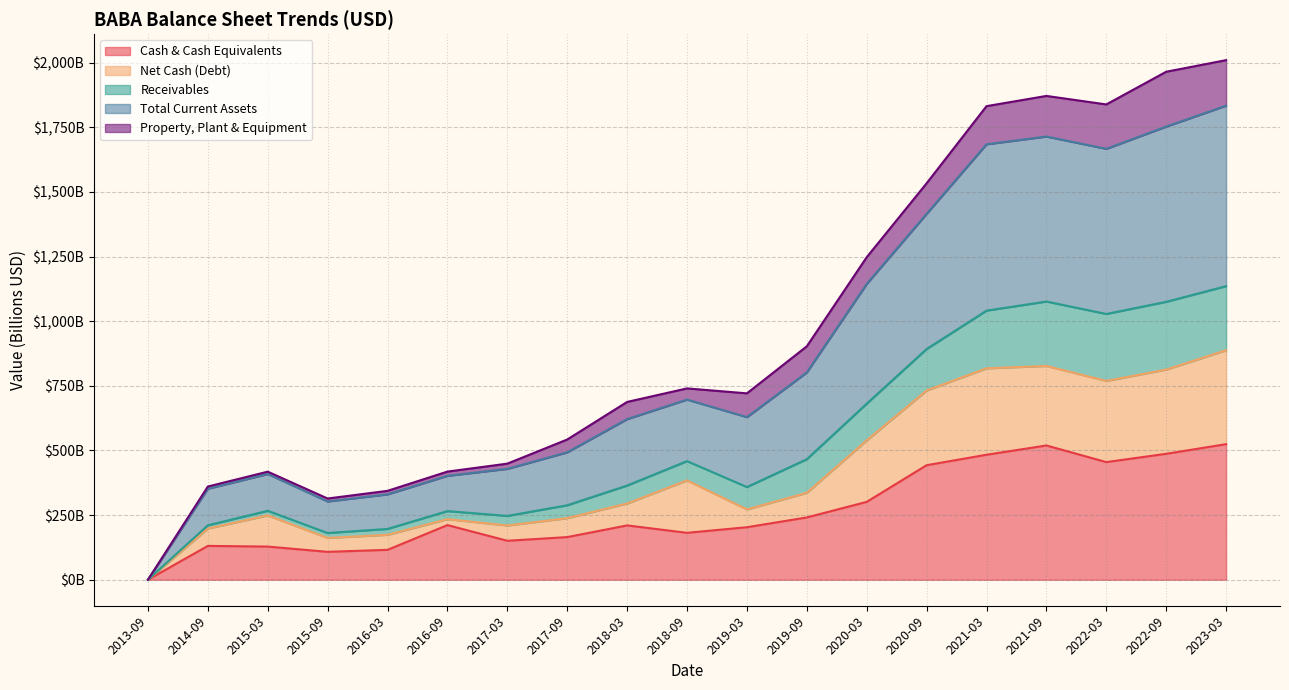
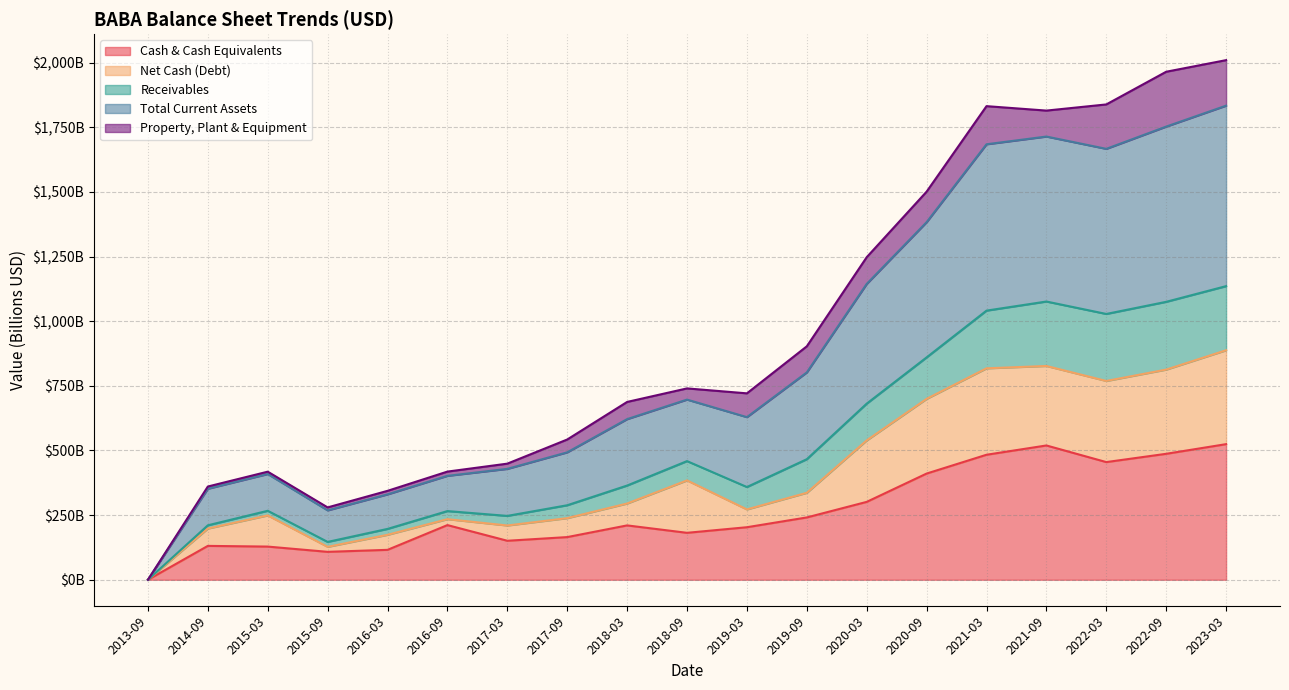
  {
    "Cash & Cash Equivalents": {
      "2014-09": "$130,000,000,000",
      "2015-03": "$130,000,000,000",
      "2015-09": "$110,000,000,000",
      "2016-03": "$120,000,000,000",
      "2016-09": "$210,000,000,000",
      "2017-03": "$150,000,000,000",
      "2017-09": "$170,000,000,000",
      "2018-03": "$210,000,000,000",
      "2018-09": "$180,000,000,000",
      "2019-03": "$200,000,000,000",
      "2019-09": "$240,000,000,000",
      "2020-03": "$300,000,000,000",
-     "2020-09": "$440,000,000,000",
+     "2020-09": "$410,000,000,000",
      "2021-03": "$480,000,000,000",
      "2021-09": "$520,000,000,000",
      "2022-03": "$460,000,000,000",
      "2022-09": "$490,000,000,000",
      "2023-03": "$520,000,000,000"
    },
    "Net Cash (Debt)": {
      "2014-09": "$70,000,000,000",
      "2015-03": "$120,000,000,000",
-     "2015-09": "$50,000,000,000",
+     "2015-09": "$20,000,000,000",
      "2016-03": "$60,000,000,000",
      "2016-09": "$20,000,000,000",
      "2017-03": "$60,000,000,000",
      "2017-09": "$70,000,000,000",
      "2018-03": "$80,000,000,000",
      "2018-09": "$200,000,000,000",
      "2019-03": "$70,000,000,000",
      "2019-09": "$100,000,000,000",
      "2020-03": "$240,000,000,000",
      "2020-09": "$290,000,000,000",
      "2021-03": "$330,000,000,000",
      "2021-09": "$310,000,000,000",
      "2022-03": "$310,000,000,000",
      "2022-09": "$330,000,000,000",
      "2023-03": "$360,000,000,000"
    },
    "Property, Plant & Equipment": {
      "2015-09": "$10,000,000,000",
      "2016-03": "$10,000,000,000",
      "2016-09": "$20,000,000,000",
      "2017-03": "$20,000,000,000",
      "2017-09": "$50,000,000,000",
      "2018-03": "$70,000,000,000",
      "2018-09": "$40,000,000,000",
      "2019-03": "$90,000,000,000",
      "2019-09": "$100,000,000,000",
      "2020-03": "$100,000,000,000",
      "2020-09": "$120,000,000,000",
      "2021-03": "$150,000,000,000",
-     "2021-09": "$160,000,000,000",
+     "2021-09": "$100,000,000,000",
      "2022-03": "$170,000,000,000",
      "2022-09": "$210,000,000,000",
      "2023-03": "$180,000,000,000"
    }
  }
